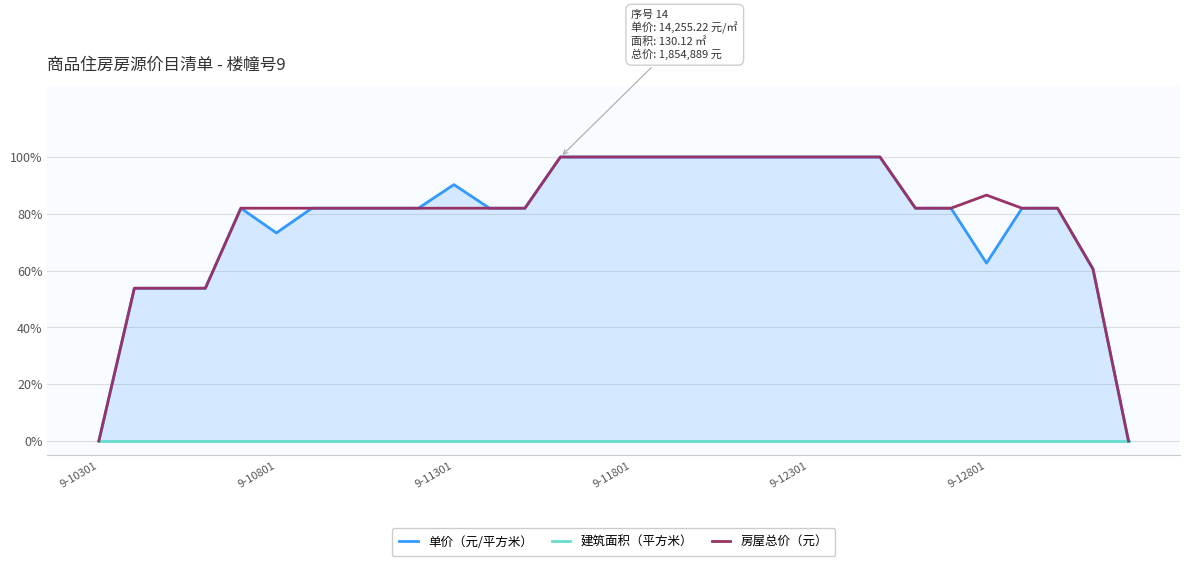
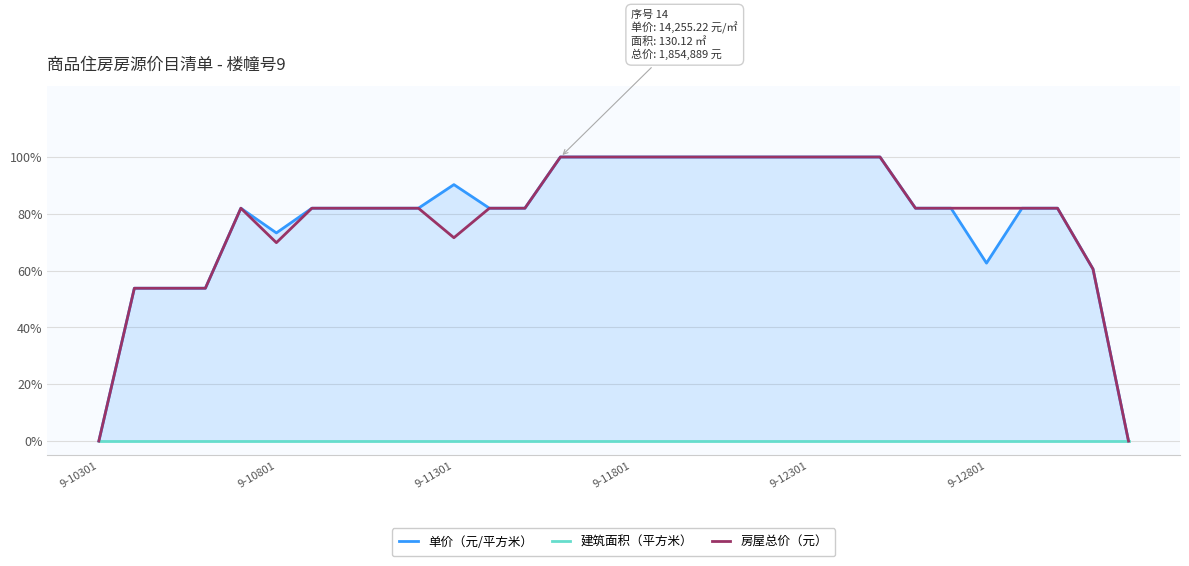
  {
    "单价（元/平方米）": {
      "9-10801": "73%",
      "9-11301": "90%",
      "9-12801": "63%"
    },
    "建筑面积（平方米）": {
      "9-10801": "0%",
      "9-11301": "0%",
      "9-11801": "0%",
      "9-12301": "0%",
      "9-12801": "0%"
    },
    "房屋总价（元）": {
-     "9-10801": "82%",
-     "9-11301": "82%",
-     "9-12801": "87%"
+     "9-10801": "70%",
+     "9-11301": "72%",
+     "9-12801": "82%"
    }
  }
